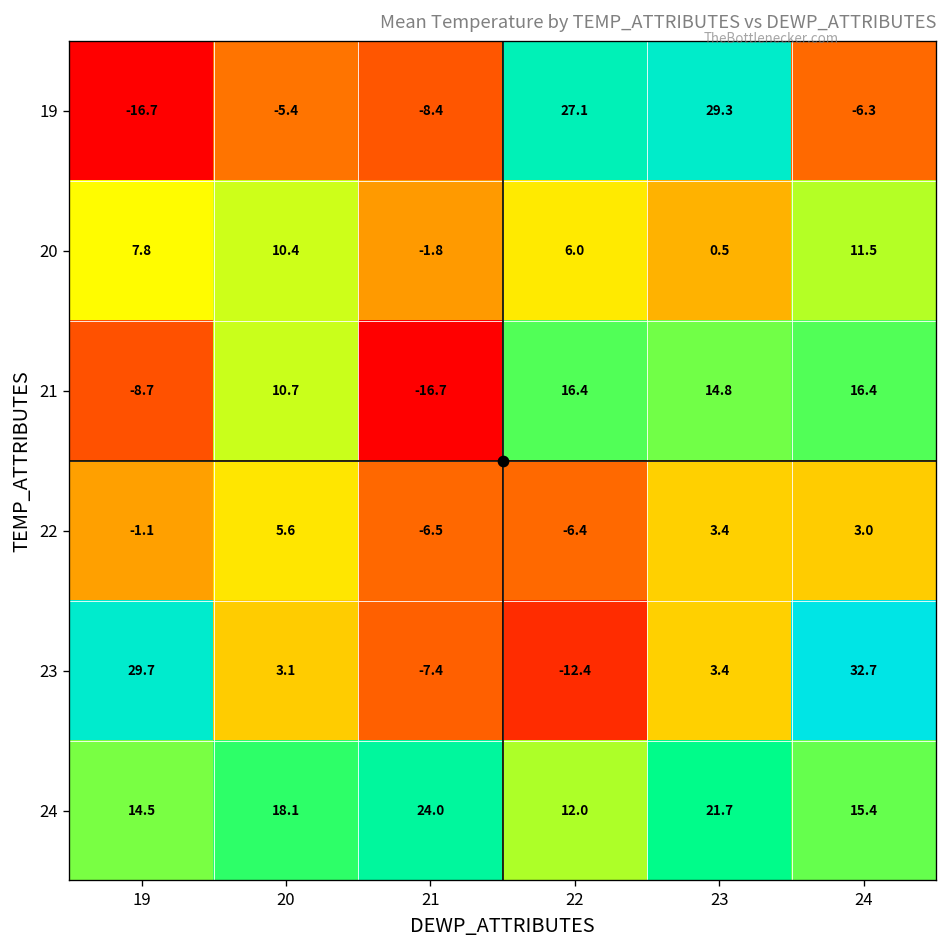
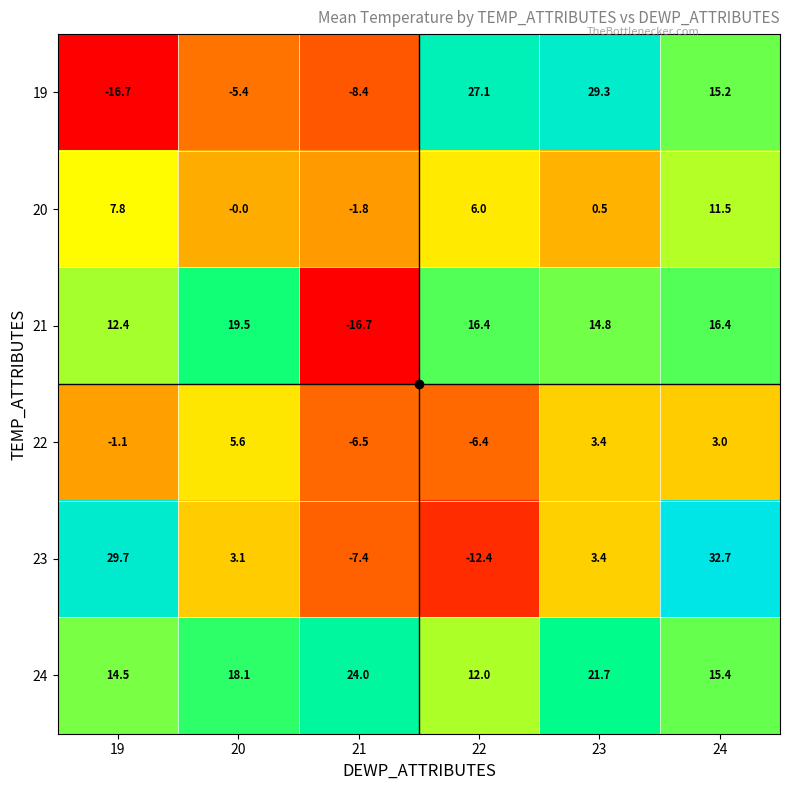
  {
    "19": {
      "19": -16.7,
      "20": -5.4,
      "21": -8.4,
      "22": 27.1,
      "23": 29.3,
-     "24": -6.3
+     "24": 15.2
    },
    "20": {
      "19": 7.8,
-     "20": 10.4,
+     "20": -0.0,
      "21": -1.8,
      "22": 6.0,
      "23": 0.5,
      "24": 11.5
    },
    "21": {
-     "19": -8.7,
-     "20": 10.7,
+     "19": 12.4,
+     "20": 19.5,
      "21": -16.7,
      "22": 16.4,
      "23": 14.8,
      "24": 16.4
    },
    "22": {
      "19": -1.1,
      "20": 5.6,
      "21": -6.5,
      "22": -6.4,
      "23": 3.4,
      "24": 3.0
    },
    "23": {
      "19": 29.7,
      "20": 3.1,
      "21": -7.4,
      "22": -12.4,
      "23": 3.4,
      "24": 32.7
    },
    "24": {
      "19": 14.5,
      "20": 18.1,
      "21": 24.0,
      "22": 12.0,
      "23": 21.7,
      "24": 15.4
    }
  }
